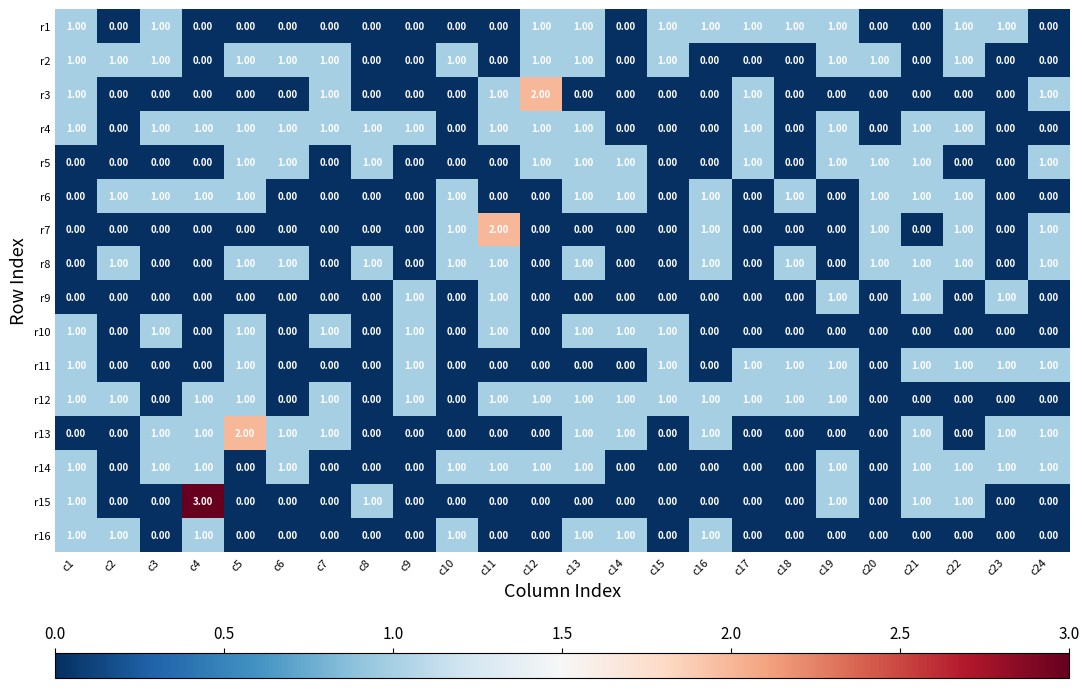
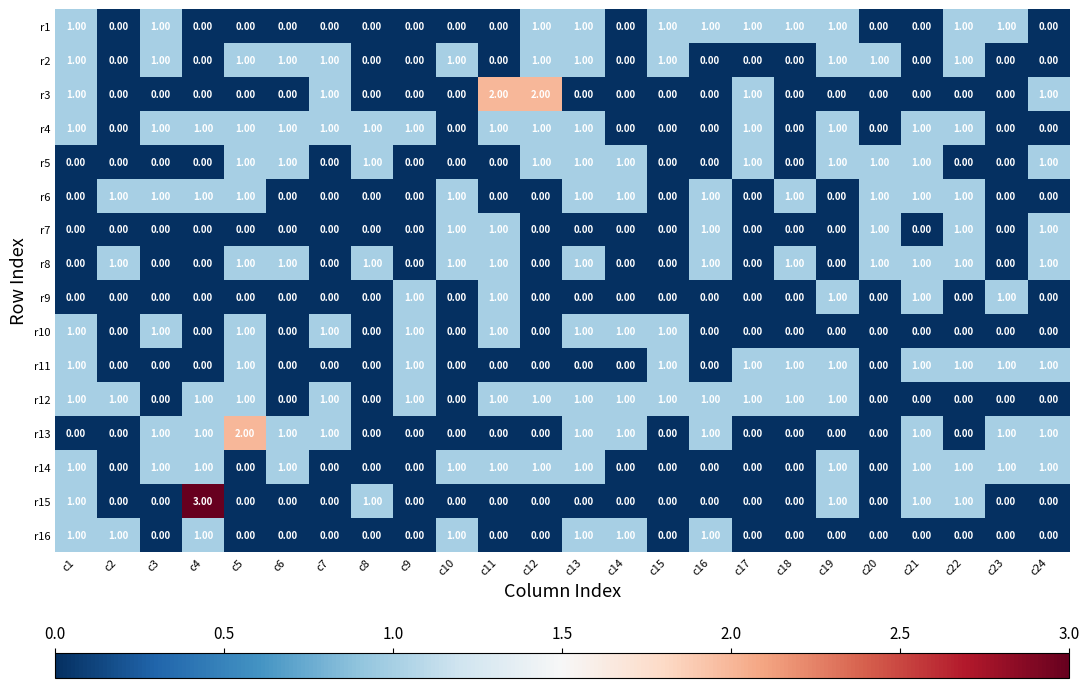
  {
    "r2": {
      "c1": 1.00,
-     "c2": 1.00,
+     "c2": 0.00,
      "c3": 1.00,
      "c4": 0.00,
      "c5": 1.00,
      "c6": 1.00,
      "c7": 1.00,
      "c8": 0.00,
      "c9": 0.00,
      "c10": 1.00,
      "c11": 0.00,
      "c12": 1.00,
      "c13": 1.00,
      "c14": 0.00,
      "c15": 1.00,
      "c16": 0.00,
      "c17": 0.00,
      "c18": 0.00,
      "c19": 1.00,
      "c20": 1.00,
      "c21": 0.00,
      "c22": 1.00,
      "c23": 0.00,
      "c24": 0.00
    },
    "r3": {
      "c1": 1.00,
      "c2": 0.00,
      "c3": 0.00,
      "c4": 0.00,
      "c5": 0.00,
      "c6": 0.00,
      "c7": 1.00,
      "c8": 0.00,
      "c9": 0.00,
      "c10": 0.00,
-     "c11": 1.00,
+     "c11": 2.00,
      "c12": 2.00,
      "c13": 0.00,
      "c14": 0.00,
      "c15": 0.00,
      "c16": 0.00,
      "c17": 1.00,
      "c18": 0.00,
      "c19": 0.00,
      "c20": 0.00,
      "c21": 0.00,
      "c22": 0.00,
      "c23": 0.00,
      "c24": 1.00
    },
    "r7": {
      "c1": 0.00,
      "c2": 0.00,
      "c3": 0.00,
      "c4": 0.00,
      "c5": 0.00,
      "c6": 0.00,
      "c7": 0.00,
      "c8": 0.00,
      "c9": 0.00,
      "c10": 1.00,
-     "c11": 2.00,
+     "c11": 1.00,
      "c12": 0.00,
      "c13": 0.00,
      "c14": 0.00,
      "c15": 0.00,
      "c16": 1.00,
      "c17": 0.00,
      "c18": 0.00,
      "c19": 0.00,
      "c20": 1.00,
      "c21": 0.00,
      "c22": 1.00,
      "c23": 0.00,
      "c24": 1.00
    }
  }
